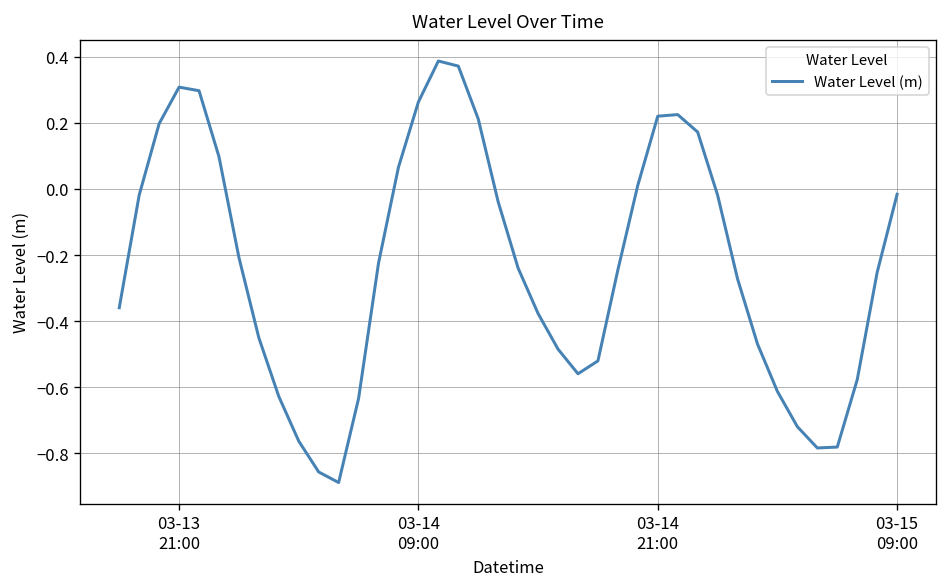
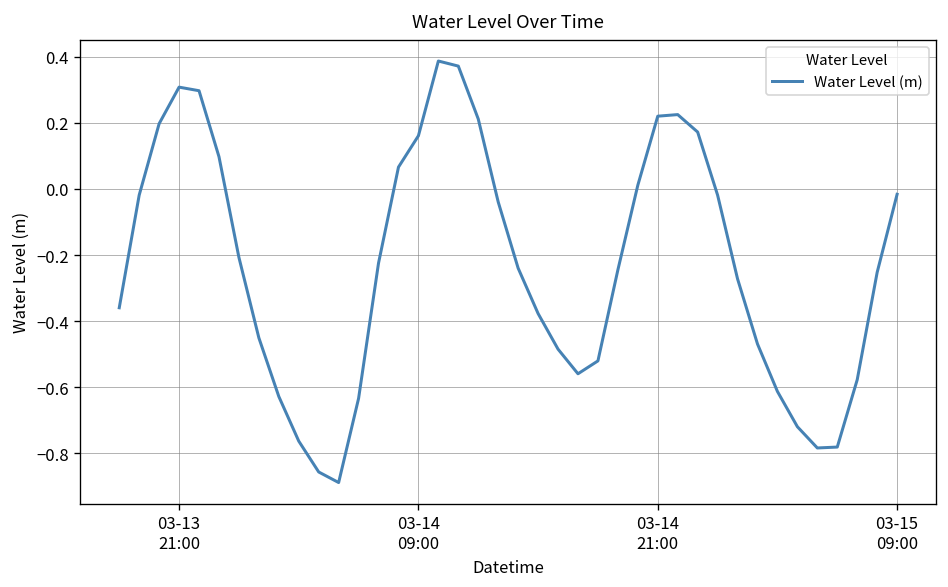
  {
    "03-13 21:00": 0.31,
-   "03-14 09:00": 0.26,
+   "03-14 09:00": 0.16,
    "03-14 21:00": 0.22,
    "03-15 09:00": -0.02
  }
